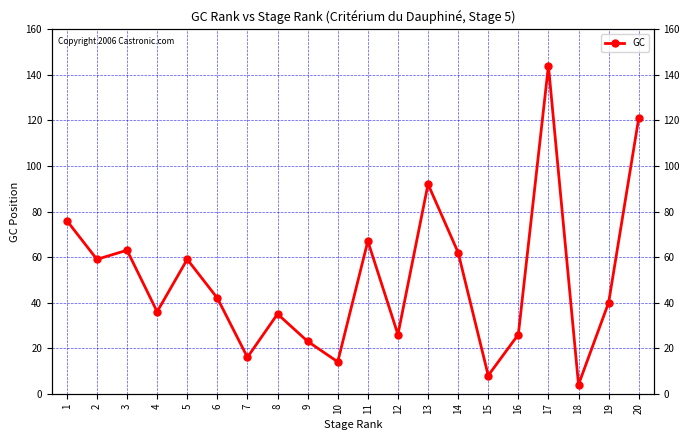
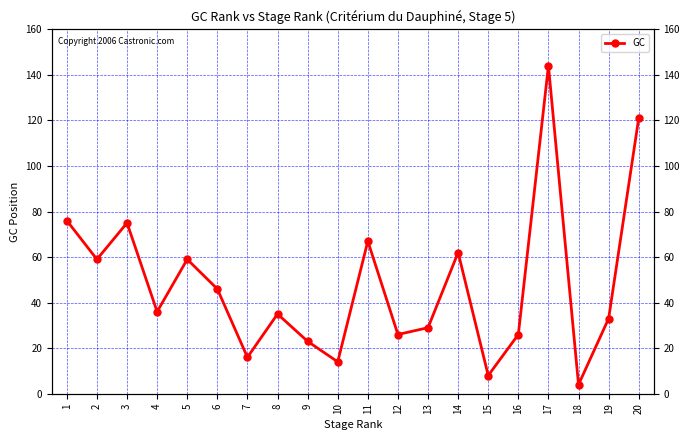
  {
    "1": 76,
    "2": 59,
-   "3": 63,
+   "3": 75,
    "4": 36,
    "5": 59,
-   "6": 42,
+   "6": 46,
    "7": 16,
    "8": 35,
    "9": 23,
    "10": 14,
    "11": 67,
    "12": 26,
-   "13": 92,
+   "13": 29,
    "14": 62,
    "15": 8,
    "16": 26,
    "17": 144,
    "18": 4,
-   "19": 40,
+   "19": 33,
    "20": 121
  }
